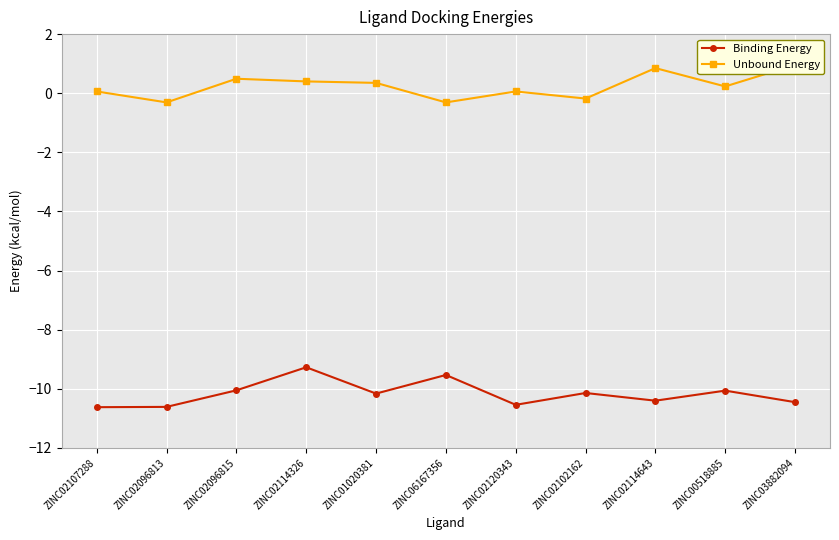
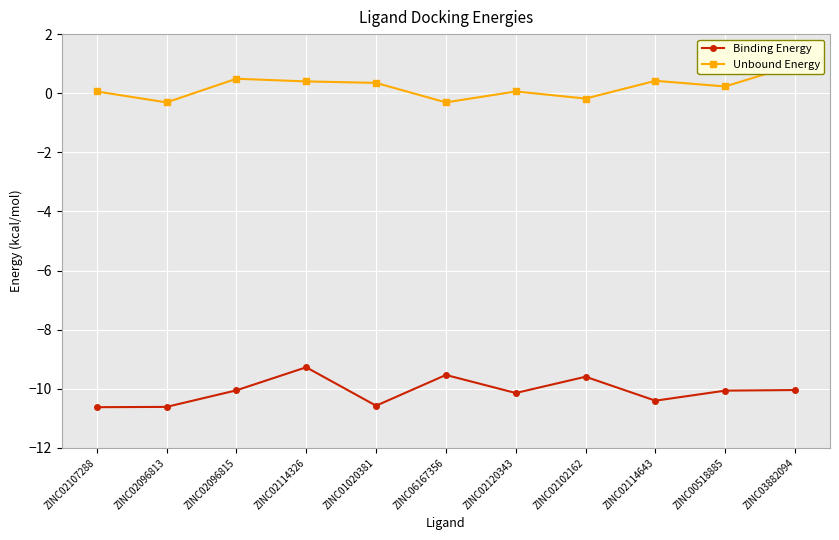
  {
    "Binding Energy": {
      "ZINC02107288": -10.6,
      "ZINC02096813": -10.6,
      "ZINC02096815": -10.1,
      "ZINC02114326": -9.3,
-     "ZINC01020381": -10.2,
+     "ZINC01020381": -10.6,
      "ZINC06167356": -9.5,
-     "ZINC02120343": -10.5,
-     "ZINC02102162": -10.1,
+     "ZINC02120343": -10.1,
+     "ZINC02102162": -9.6,
      "ZINC02114643": -10.4,
      "ZINC00518885": -10.1,
-     "ZINC03882094": -10.5
+     "ZINC03882094": -10.0
    },
    "Unbound Energy": {
      "ZINC02107288": 0.1,
      "ZINC02096813": -0.3,
      "ZINC02096815": 0.5,
      "ZINC02114326": 0.4,
      "ZINC01020381": 0.4,
      "ZINC06167356": -0.3,
      "ZINC02120343": 0.1,
      "ZINC02102162": -0.2,
-     "ZINC02114643": 0.9,
+     "ZINC02114643": 0.4,
      "ZINC00518885": 0.2
    }
  }
